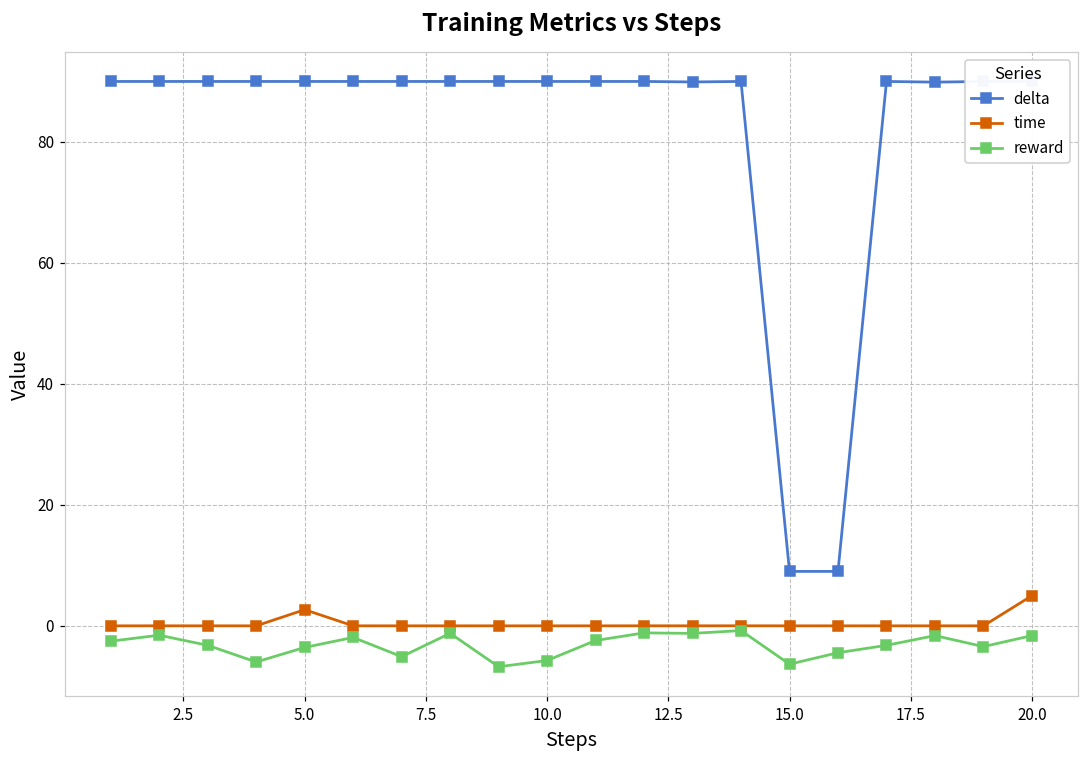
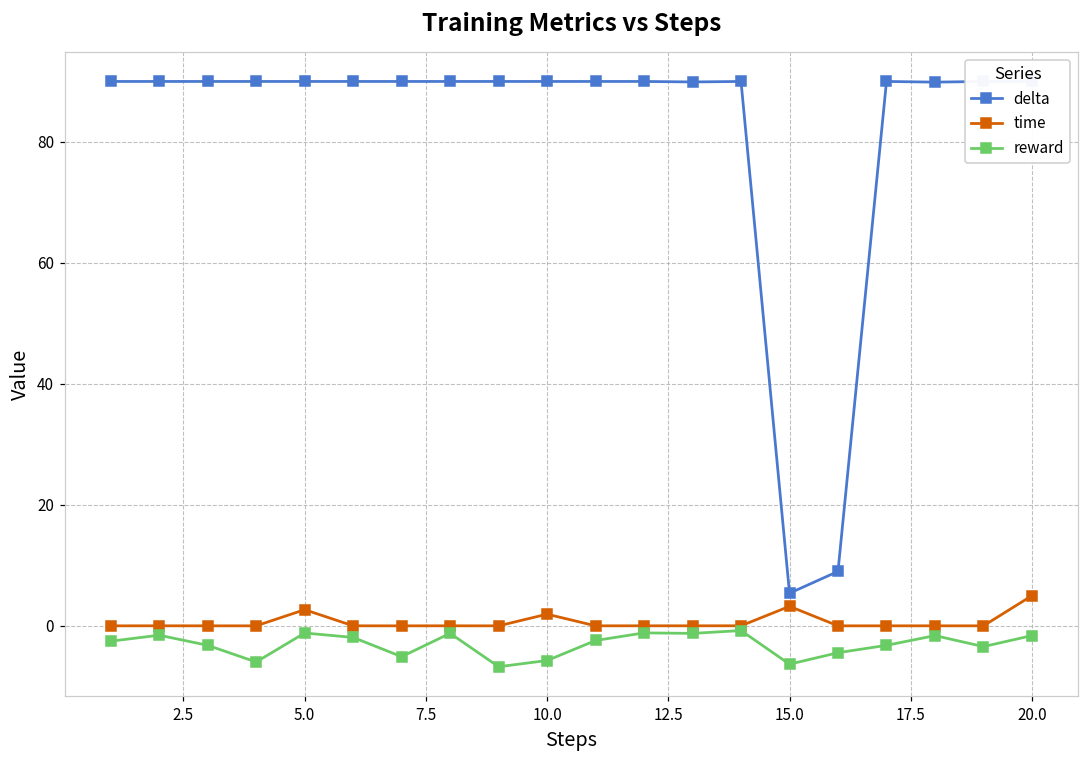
  {
    "delta": {
      "5.0": 90,
      "10.0": 90,
-     "15.0": 9
+     "15.0": 5
    },
    "time": {
      "5.0": 3,
-     "10.0": 0,
-     "15.0": 0,
+     "10.0": 2,
+     "15.0": 3,
      "20.0": 5
    },
    "reward": {
-     "5.0": -4,
+     "5.0": -1,
      "10.0": -6,
      "15.0": -6,
      "20.0": -2
    }
  }
